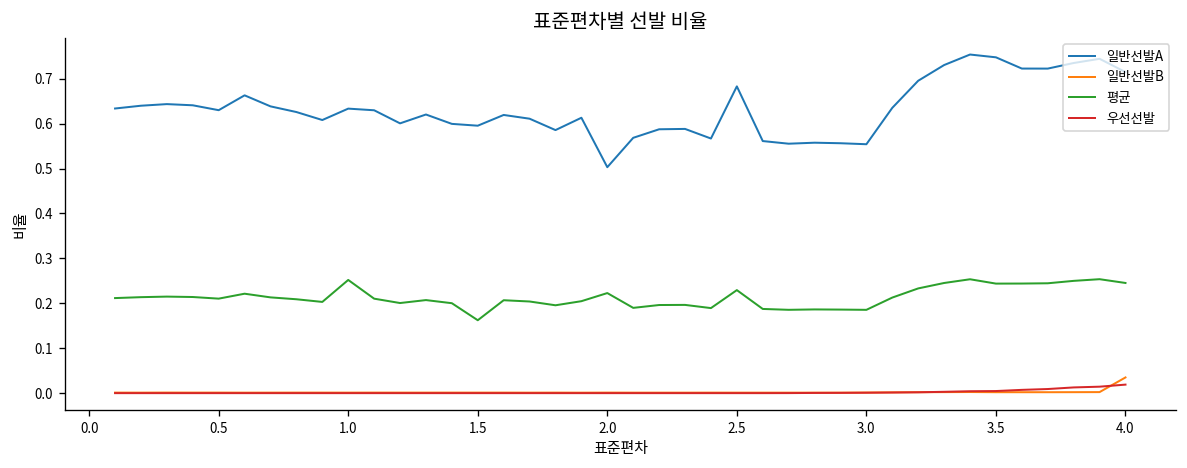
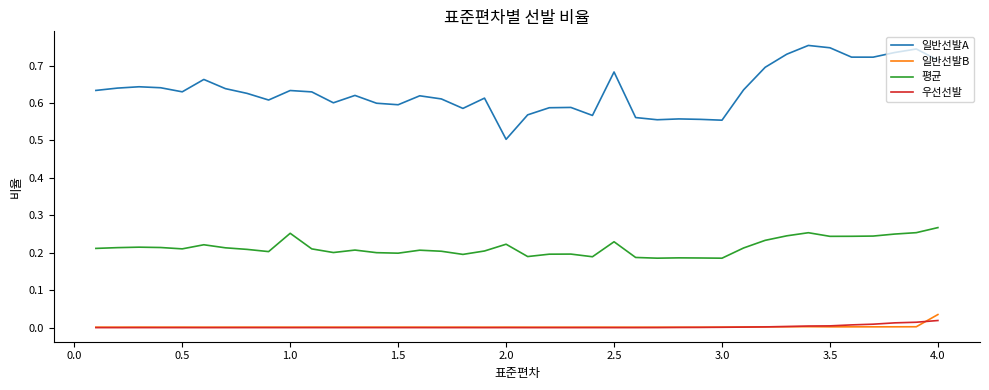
  {
    "일반선발A": {
      "0.5": 0.63,
      "1.0": 0.63,
      "1.5": 0.60,
      "2.0": 0.50,
      "2.5": 0.68,
      "3.0": 0.55,
      "3.5": 0.75
    },
    "일반선발B": {
      "4.0": 0.03
    },
    "평균": {
      "0.5": 0.21,
      "1.0": 0.25,
-     "1.5": 0.16,
+     "1.5": 0.20,
      "2.0": 0.22,
      "2.5": 0.23,
      "3.0": 0.19,
      "3.5": 0.24,
-     "4.0": 0.25
+     "4.0": 0.27
    },
    "우선선발": {
      "4.0": 0.02
    }
  }
